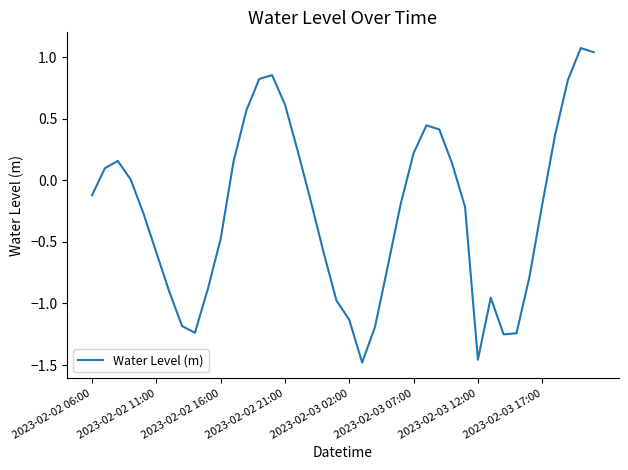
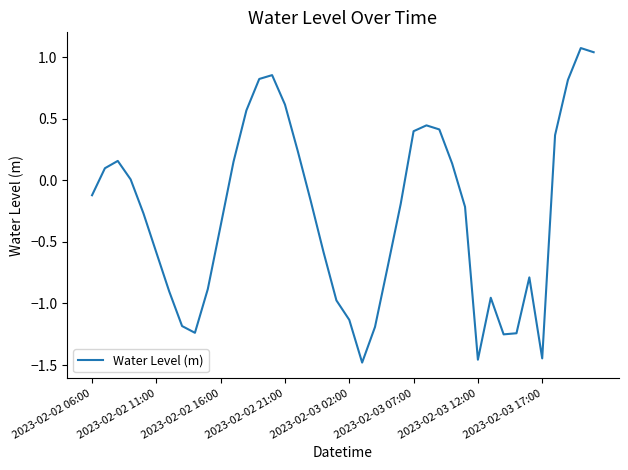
  {
    "2023-02-02 06:00": -0.12,
    "2023-02-02 11:00": -0.59,
-   "2023-02-02 16:00": -0.48,
+   "2023-02-02 16:00": -0.37,
    "2023-02-02 21:00": 0.61,
    "2023-02-03 02:00": -1.13,
-   "2023-02-03 07:00": 0.22,
+   "2023-02-03 07:00": 0.40,
    "2023-02-03 12:00": -1.46,
-   "2023-02-03 17:00": -0.20
+   "2023-02-03 17:00": -1.45
  }
